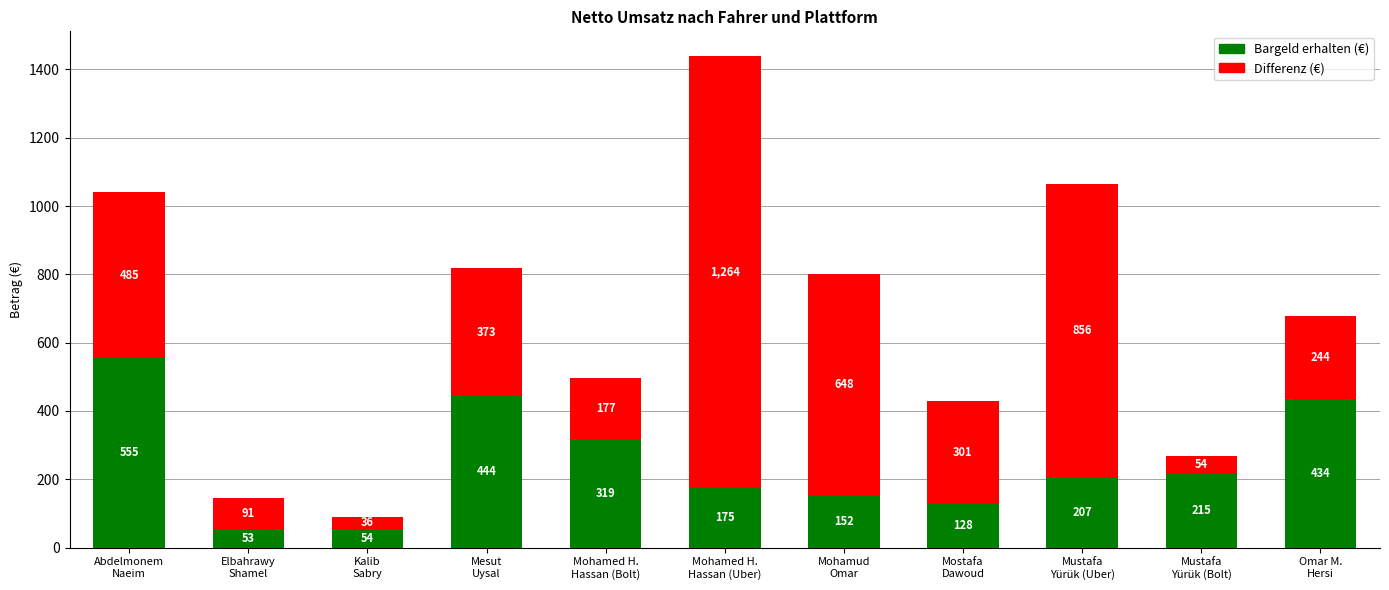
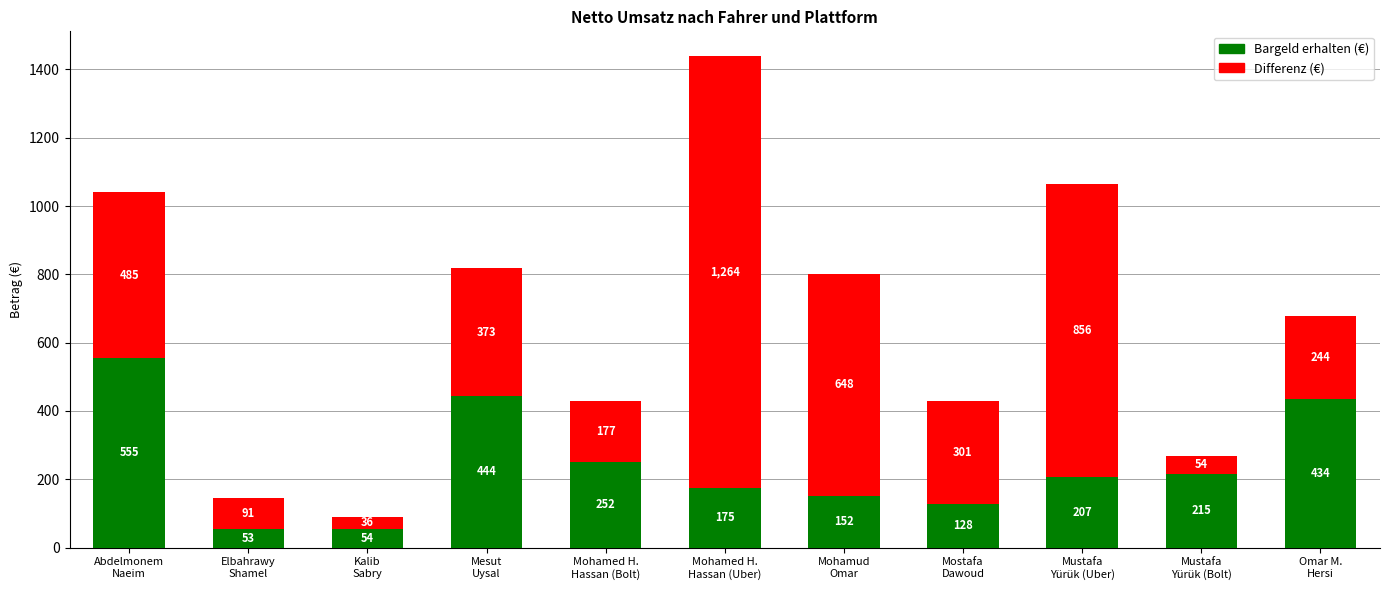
  {
    "Bargeld erhalten (€)": {
      "Abdelmonem Naeim": "555",
      "Elbahrawy Shamel": "53",
      "Kalib Sabry": "54",
      "Mesut Uysal": "444",
-     "Mohamed H. Hassan (Bolt)": "319",
+     "Mohamed H. Hassan (Bolt)": "252",
      "Mohamed H. Hassan (Uber)": "175",
      "Mohamud Omar": "152",
      "Mostafa Dawoud": "128",
      "Mustafa Yürük (Uber)": "207",
      "Mustafa Yürük (Bolt)": "215",
      "Omar M. Hersi": "434"
    },
    "Differenz (€)": {
      "Abdelmonem Naeim": "485",
      "Elbahrawy Shamel": "91",
      "Kalib Sabry": "36",
      "Mesut Uysal": "373",
      "Mohamed H. Hassan (Bolt)": "177",
      "Mohamed H. Hassan (Uber)": "1,264",
      "Mohamud Omar": "648",
      "Mostafa Dawoud": "301",
      "Mustafa Yürük (Uber)": "856",
      "Mustafa Yürük (Bolt)": "54",
      "Omar M. Hersi": "244"
    }
  }
